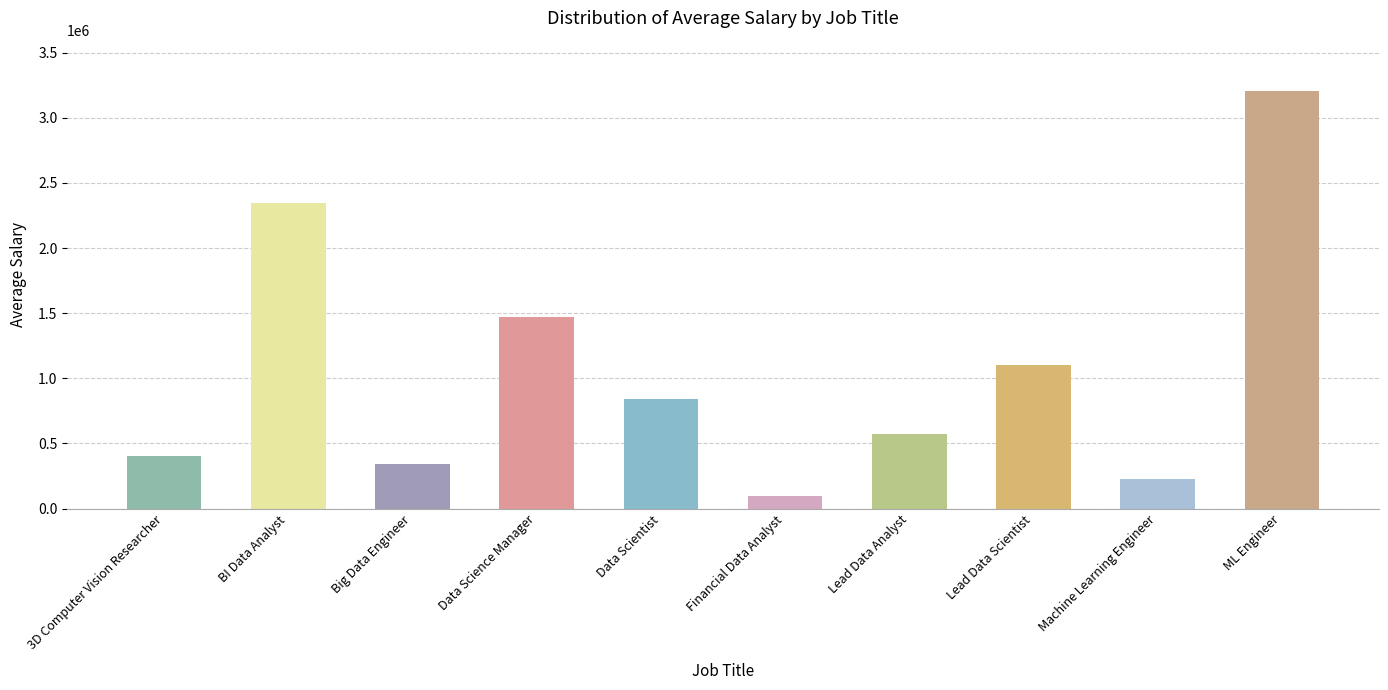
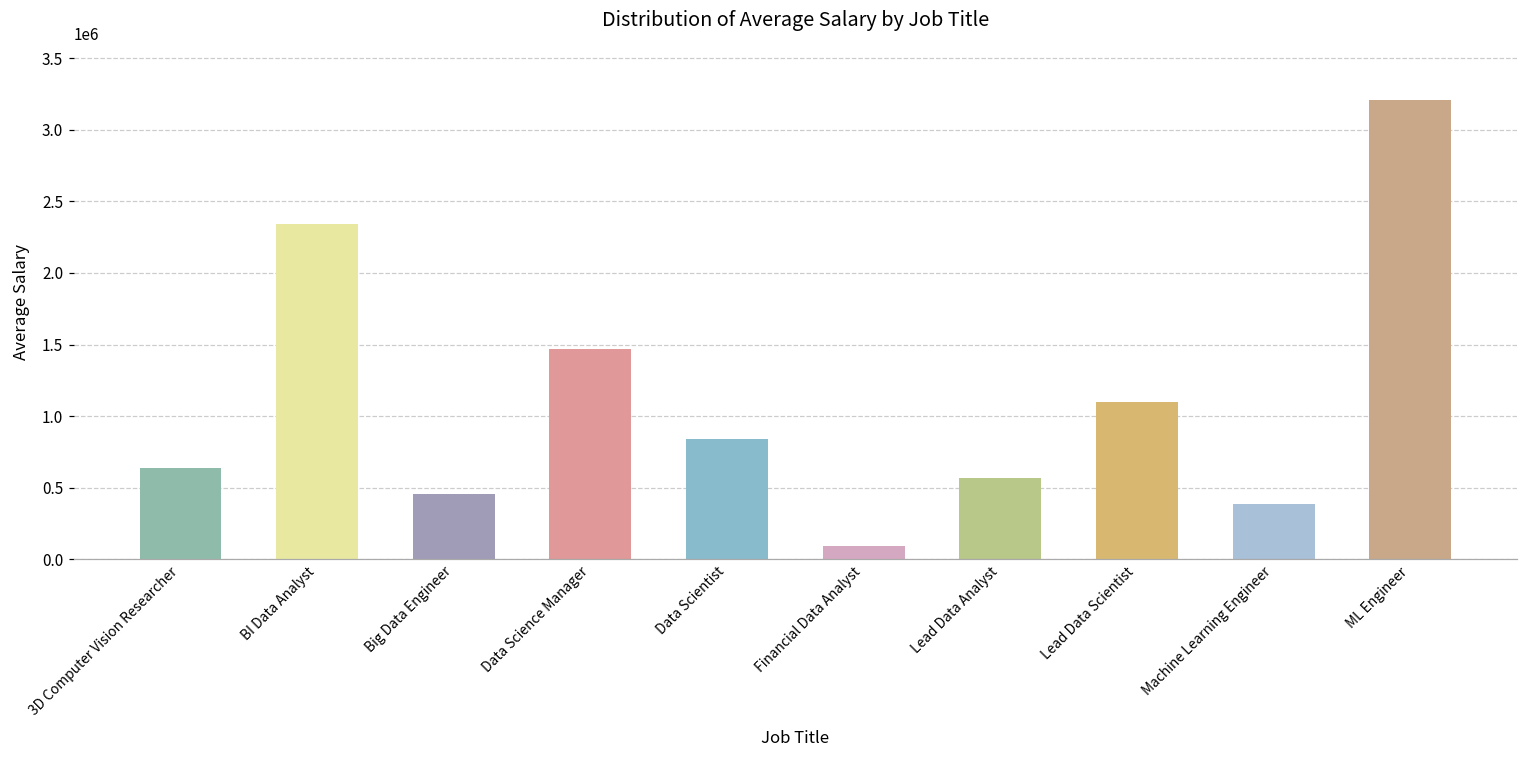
  {
-   "3D Computer Vision Researcher": 400000,
+   "3D Computer Vision Researcher": 640000,
    "BI Data Analyst": 2340000,
-   "Big Data Engineer": 340000,
+   "Big Data Engineer": 460000,
    "Data Science Manager": 1470000,
    "Data Scientist": 840000,
    "Financial Data Analyst": 90000,
    "Lead Data Analyst": 570000,
    "Lead Data Scientist": 1100000,
-   "Machine Learning Engineer": 230000,
+   "Machine Learning Engineer": 390000,
    "ML Engineer": 3210000
  }
